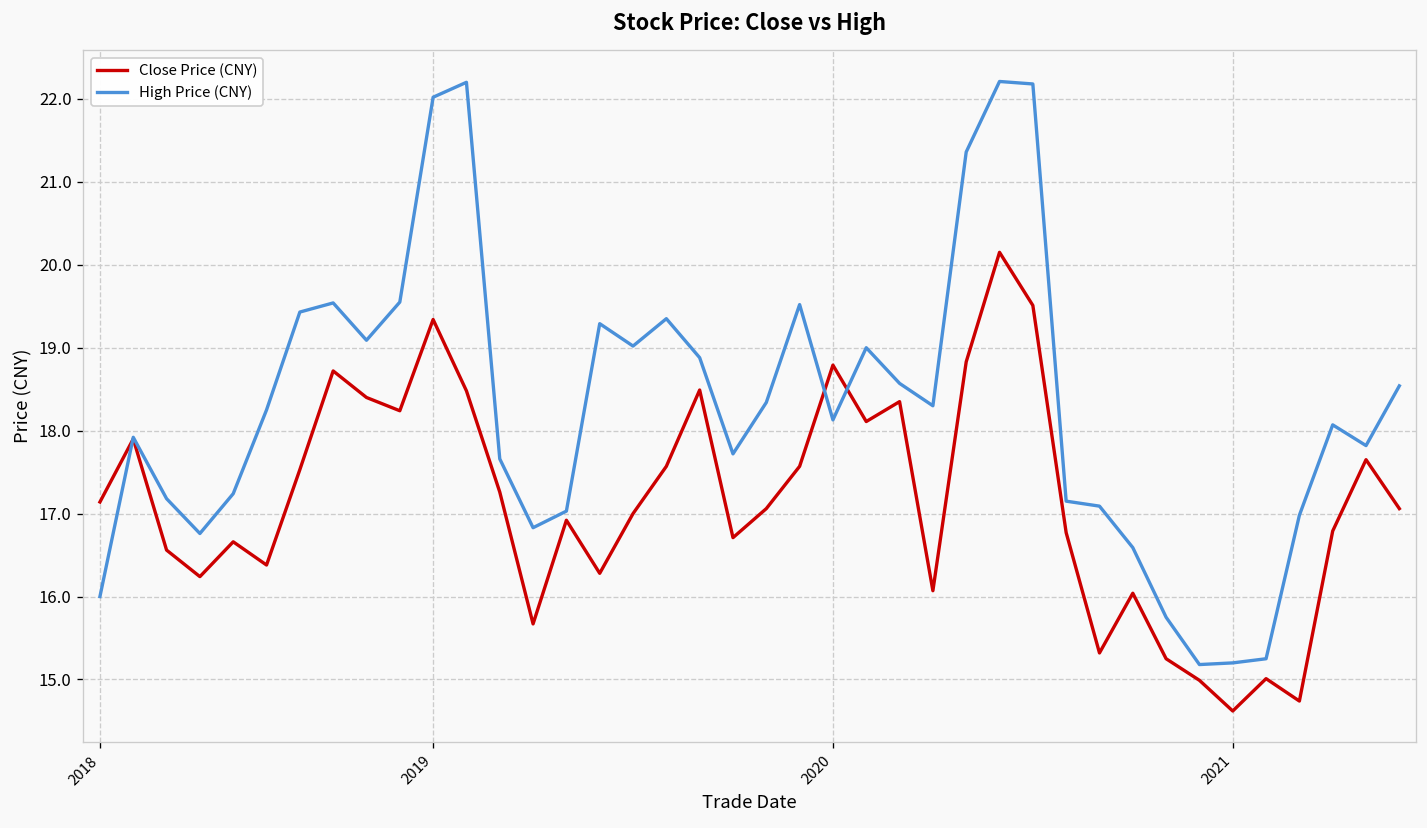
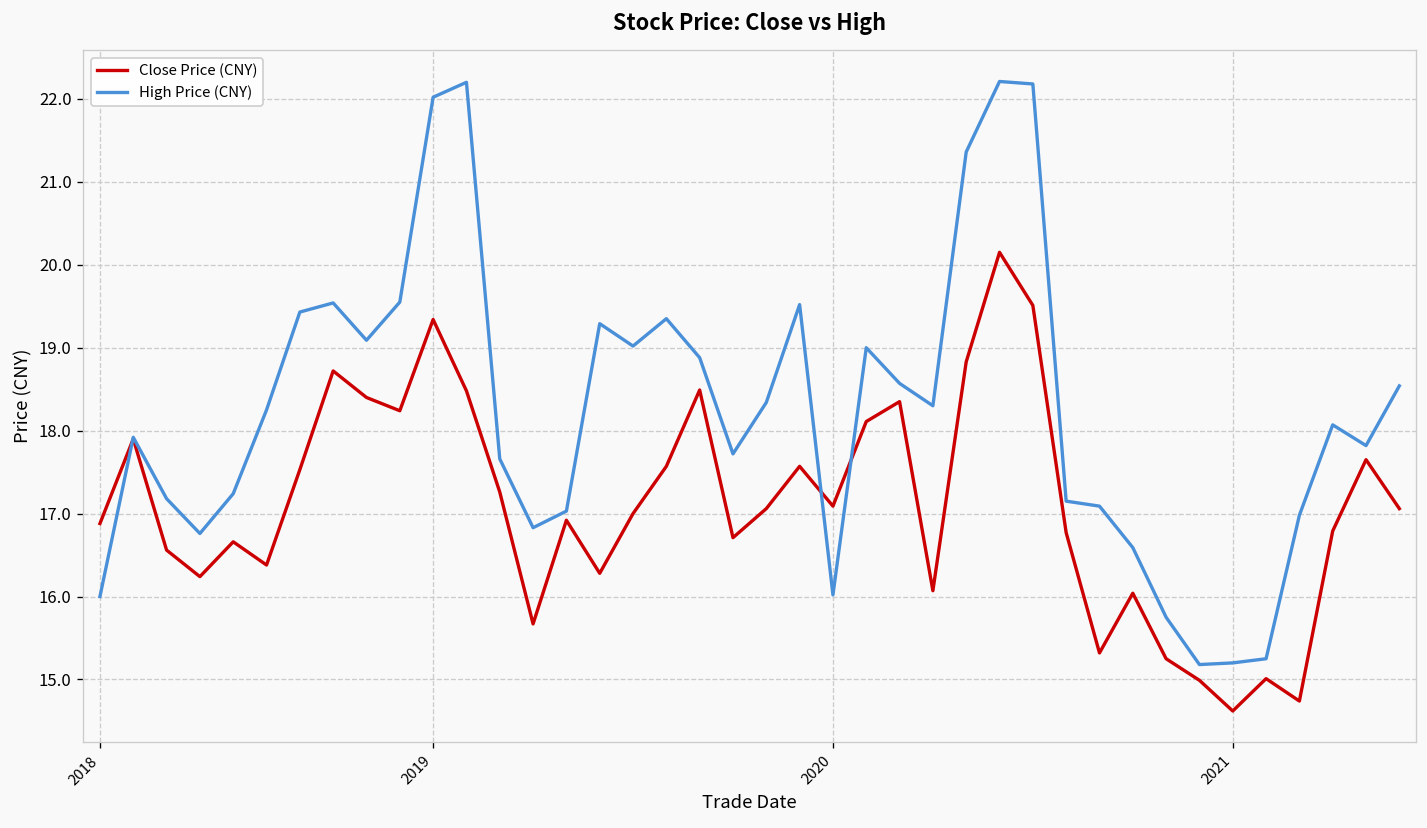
  {
    "Close Price (CNY)": {
-     "2018": 17.1,
+     "2018": 16.9,
      "2019": 19.3,
-     "2020": 18.8,
+     "2020": 17.1,
      "2021": 14.6
    },
    "High Price (CNY)": {
      "2018": 16.0,
      "2019": 22.0,
-     "2020": 18.1,
+     "2020": 16.0,
      "2021": 15.2
    }
  }
